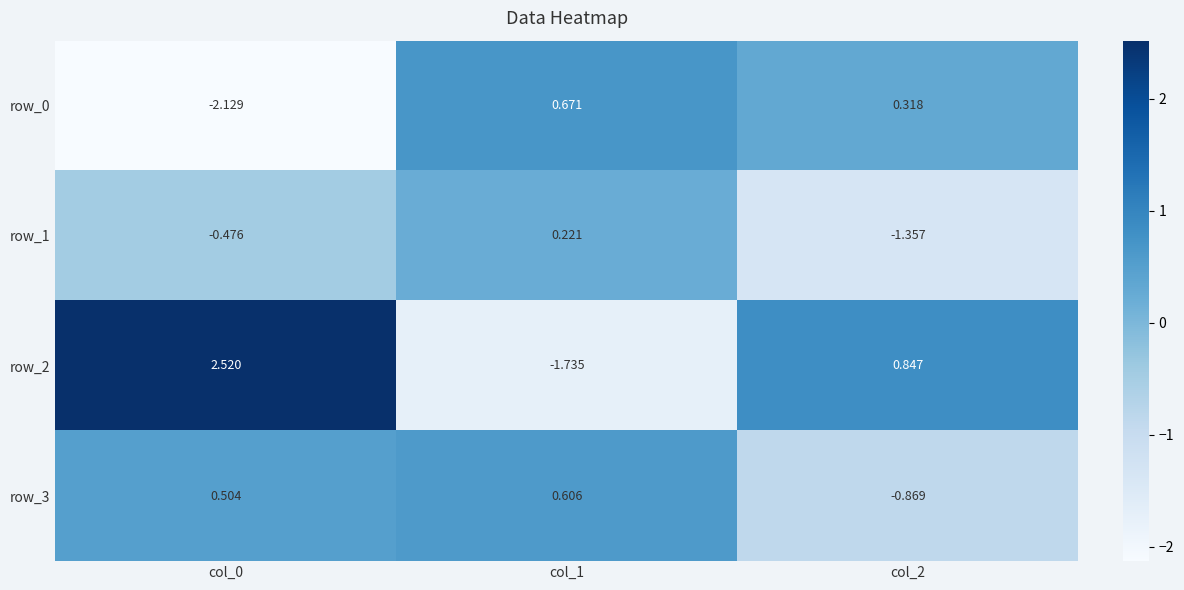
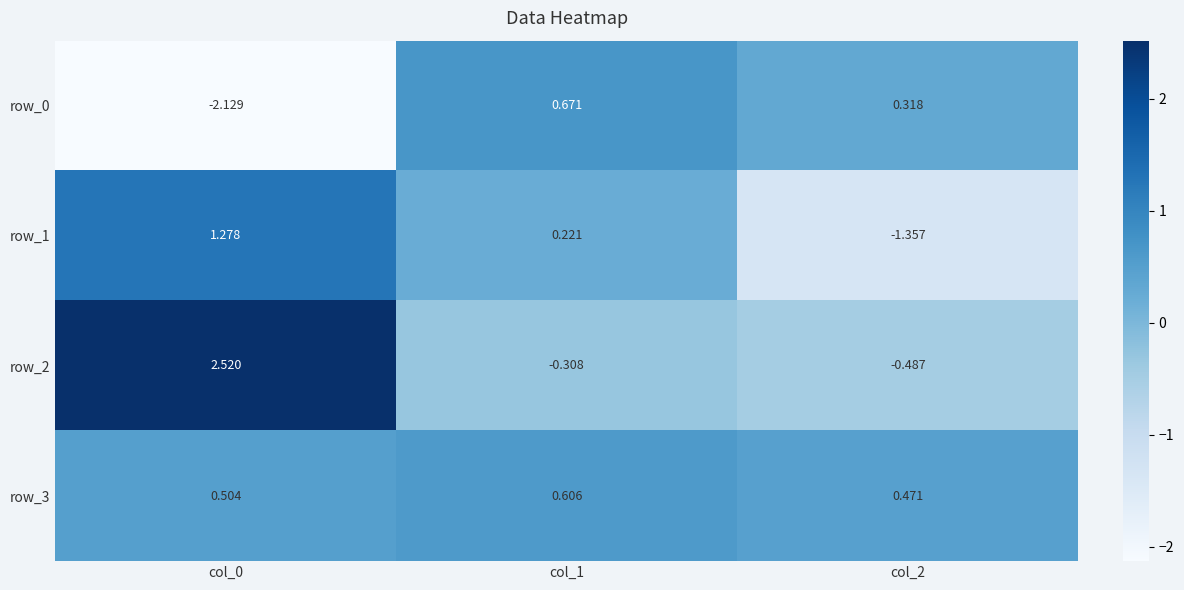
  {
    "row_0": {
      "col_0": -2.129,
      "col_1": 0.671,
      "col_2": 0.318
    },
    "row_1": {
-     "col_0": -0.476,
+     "col_0": 1.278,
      "col_1": 0.221,
      "col_2": -1.357
    },
    "row_2": {
      "col_0": 2.520,
-     "col_1": -1.735,
-     "col_2": 0.847
+     "col_1": -0.308,
+     "col_2": -0.487
    },
    "row_3": {
      "col_0": 0.504,
      "col_1": 0.606,
-     "col_2": -0.869
+     "col_2": 0.471
    }
  }
